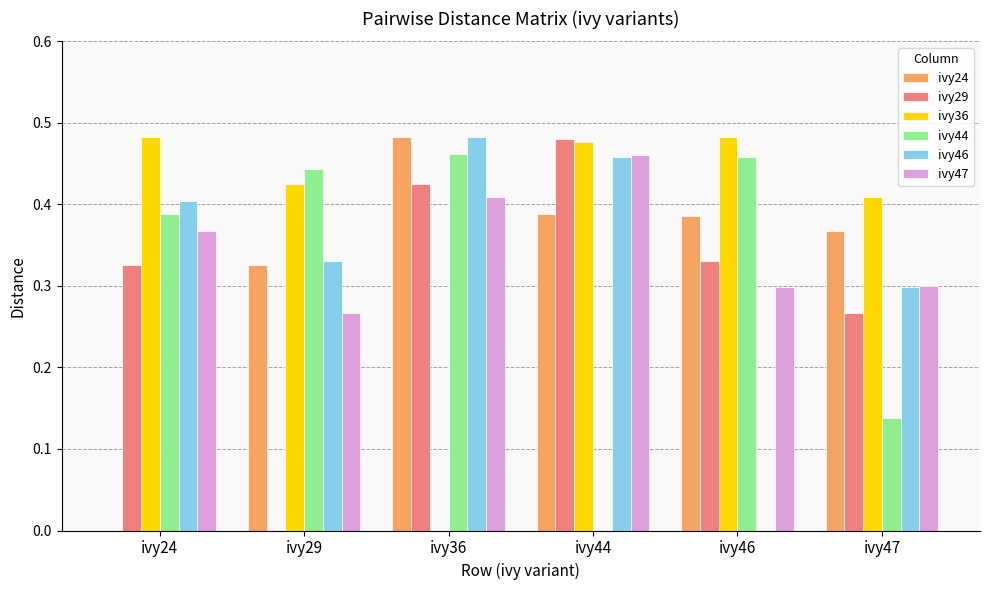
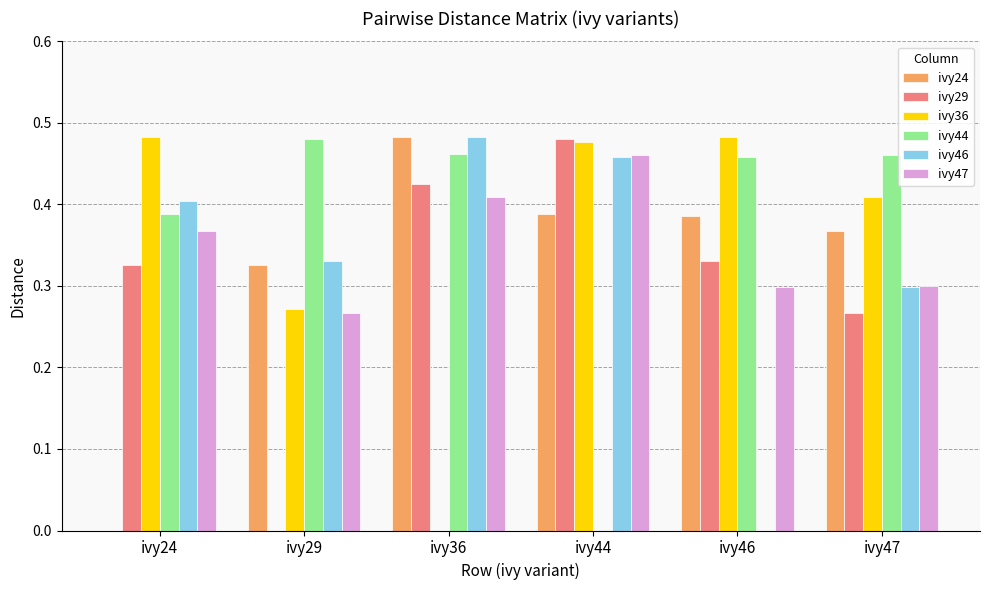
  {
    "ivy36": {
      "ivy24": 0.48,
-     "ivy29": 0.42,
+     "ivy29": 0.27,
      "ivy36": 0.00,
      "ivy44": 0.48,
      "ivy46": 0.48,
      "ivy47": 0.41
    },
    "ivy44": {
      "ivy24": 0.39,
-     "ivy29": 0.44,
+     "ivy29": 0.48,
      "ivy36": 0.46,
      "ivy44": 0.00,
      "ivy46": 0.46,
-     "ivy47": 0.14
+     "ivy47": 0.46
    },
    "ivy46": {
      "ivy24": 0.40,
      "ivy29": 0.33,
      "ivy36": 0.48,
      "ivy44": 0.46,
      "ivy46": 0.00,
      "ivy47": 0.30
    },
    "ivy47": {
      "ivy24": 0.37,
      "ivy29": 0.27,
      "ivy36": 0.41,
      "ivy44": 0.46,
      "ivy46": 0.30,
      "ivy47": 0.30
    }
  }
